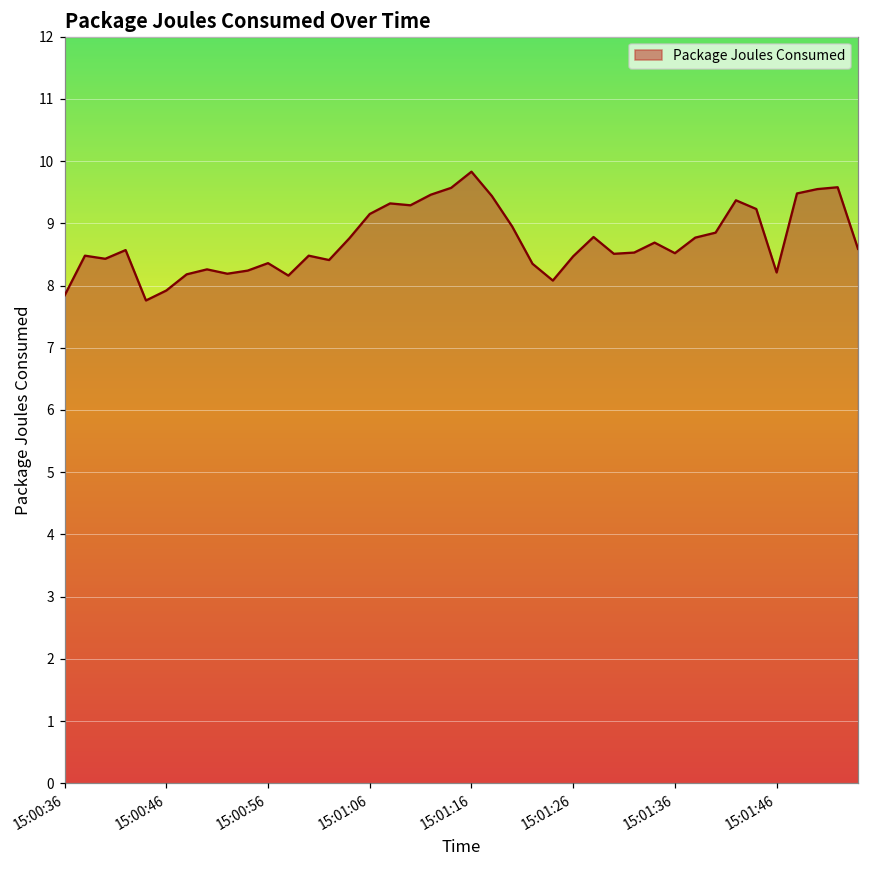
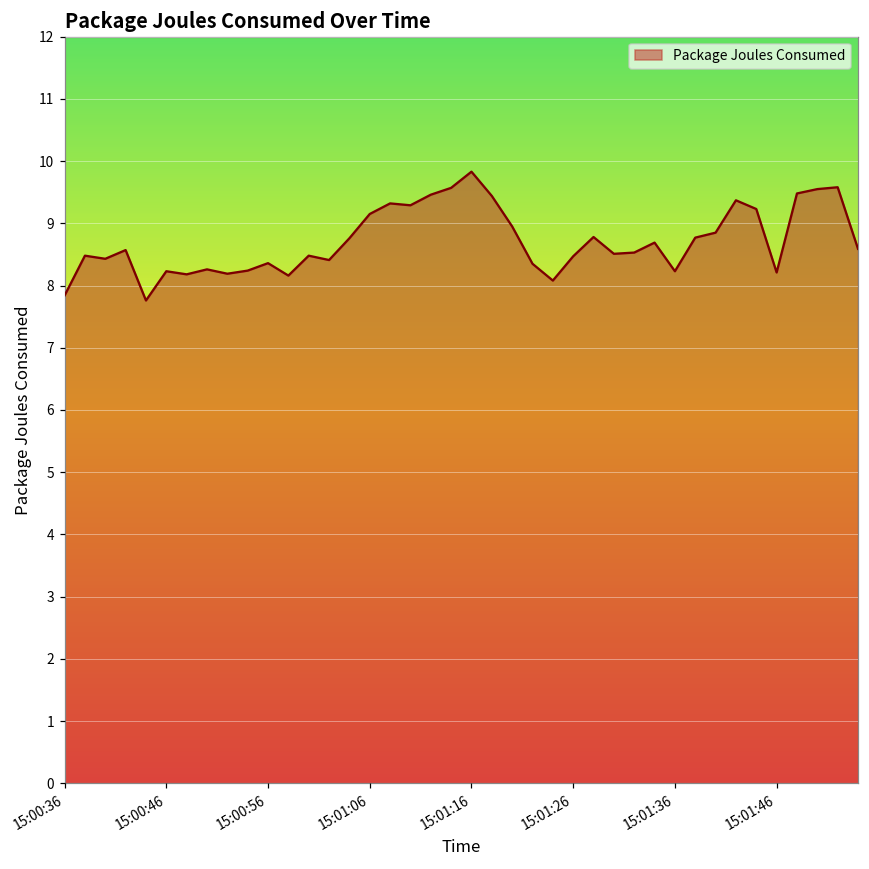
  {
    "15:00:36": 7.8,
-   "15:00:46": 7.9,
+   "15:00:46": 8.2,
    "15:00:56": 8.4,
    "15:01:06": 9.2,
    "15:01:16": 9.8,
    "15:01:26": 8.5,
-   "15:01:36": 8.5,
+   "15:01:36": 8.2,
    "15:01:46": 8.2
  }
